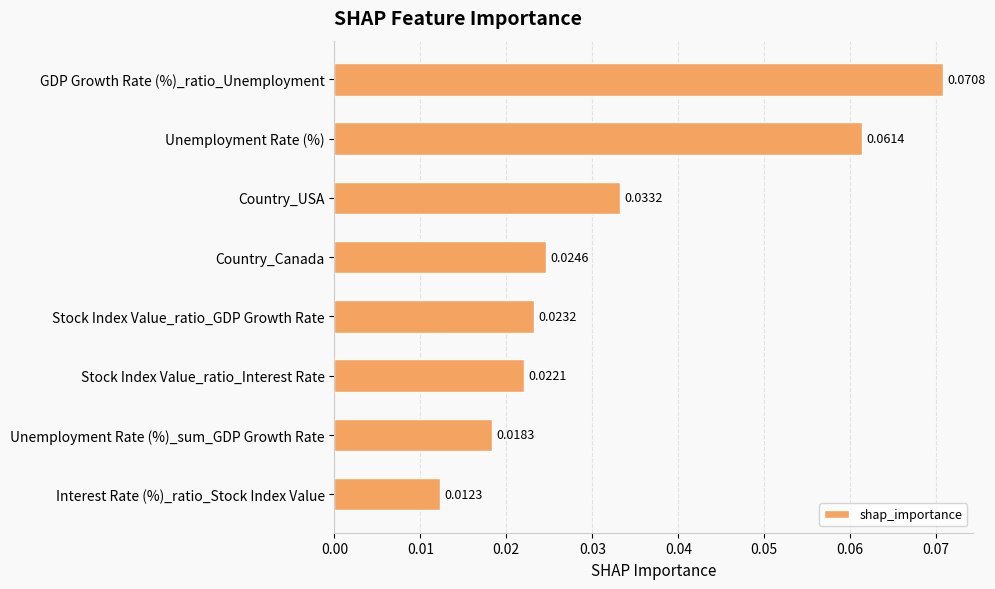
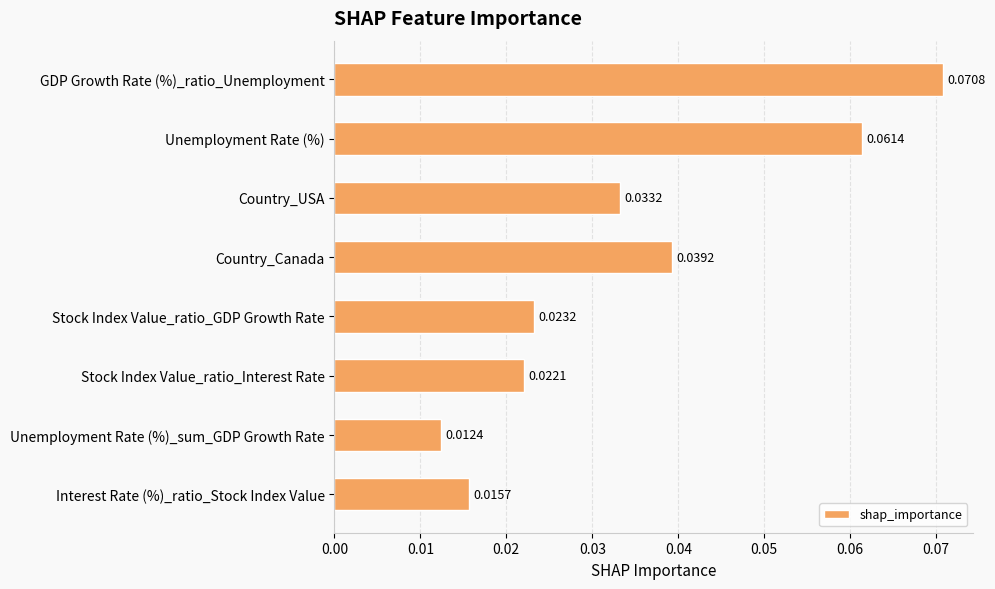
  {
    "GDP Growth Rate (%)_ratio_Unemployment": 0.0708,
    "Unemployment Rate (%)": 0.0614,
    "Country_USA": 0.0332,
-   "Country_Canada": 0.0246,
+   "Country_Canada": 0.0392,
    "Stock Index Value_ratio_GDP Growth Rate": 0.0232,
    "Stock Index Value_ratio_Interest Rate": 0.0221,
-   "Unemployment Rate (%)_sum_GDP Growth Rate": 0.0183,
-   "Interest Rate (%)_ratio_Stock Index Value": 0.0123
+   "Unemployment Rate (%)_sum_GDP Growth Rate": 0.0124,
+   "Interest Rate (%)_ratio_Stock Index Value": 0.0157
  }
